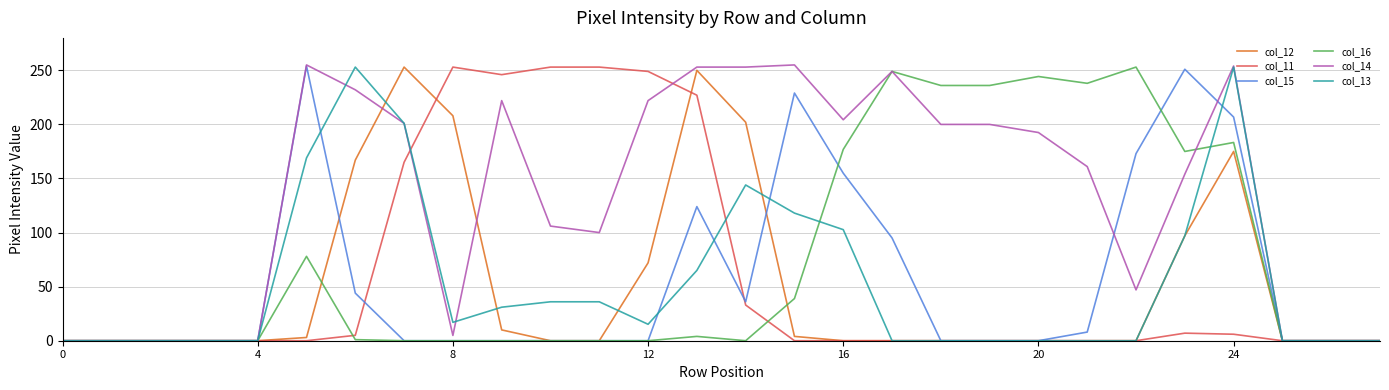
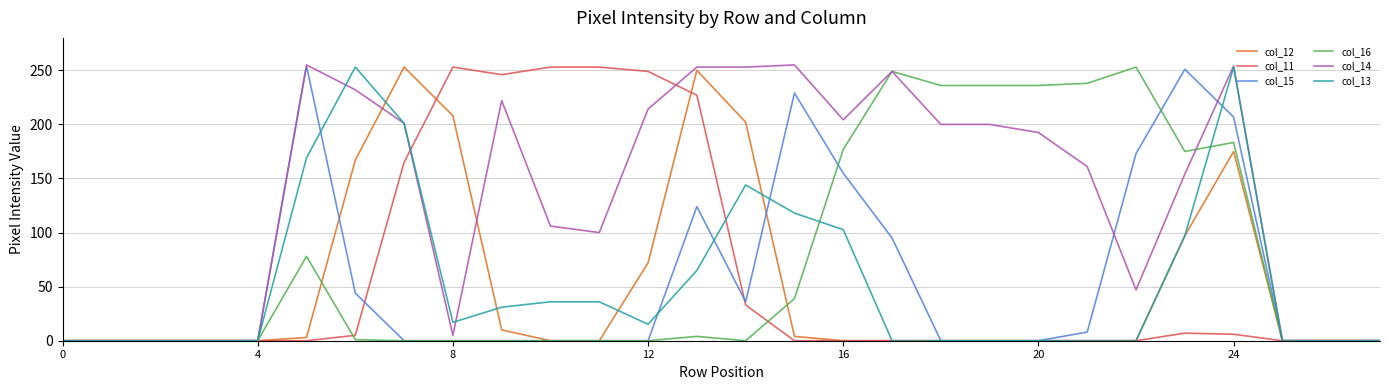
  {
    "col_15": {
      "16": 155,
      "24": 207
    },
    "col_16": {
      "16": 177,
-     "20": 244,
+     "20": 236,
      "24": 183
    },
    "col_14": {
      "8": 5,
-     "12": 222,
+     "12": 214,
      "16": 204,
      "20": 193
    },
    "col_13": {
      "8": 17,
      "12": 15,
      "16": 103
    }
  }
